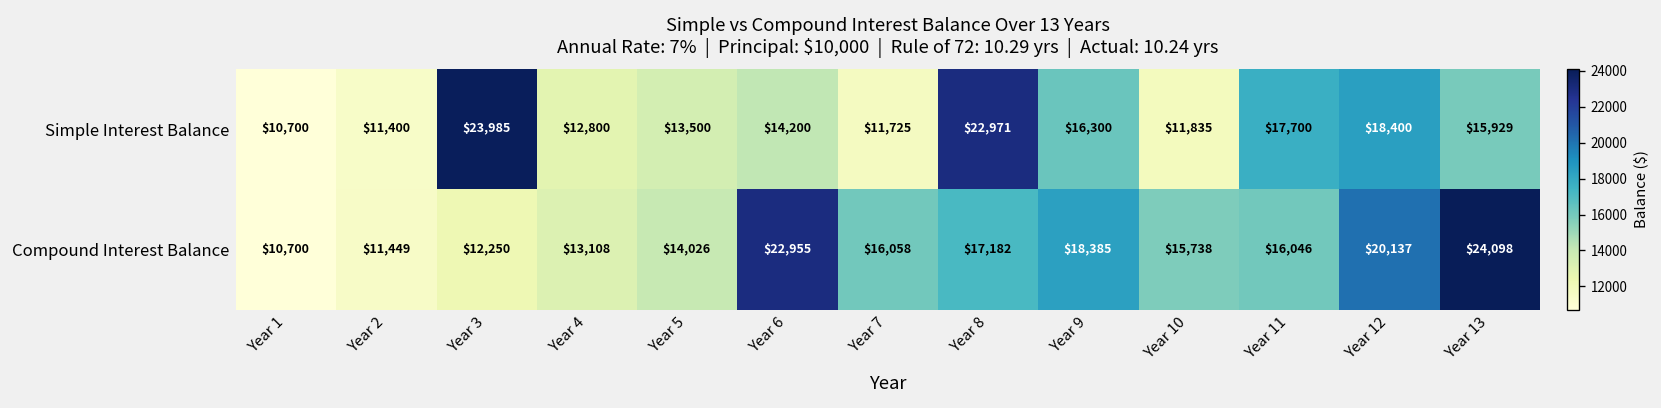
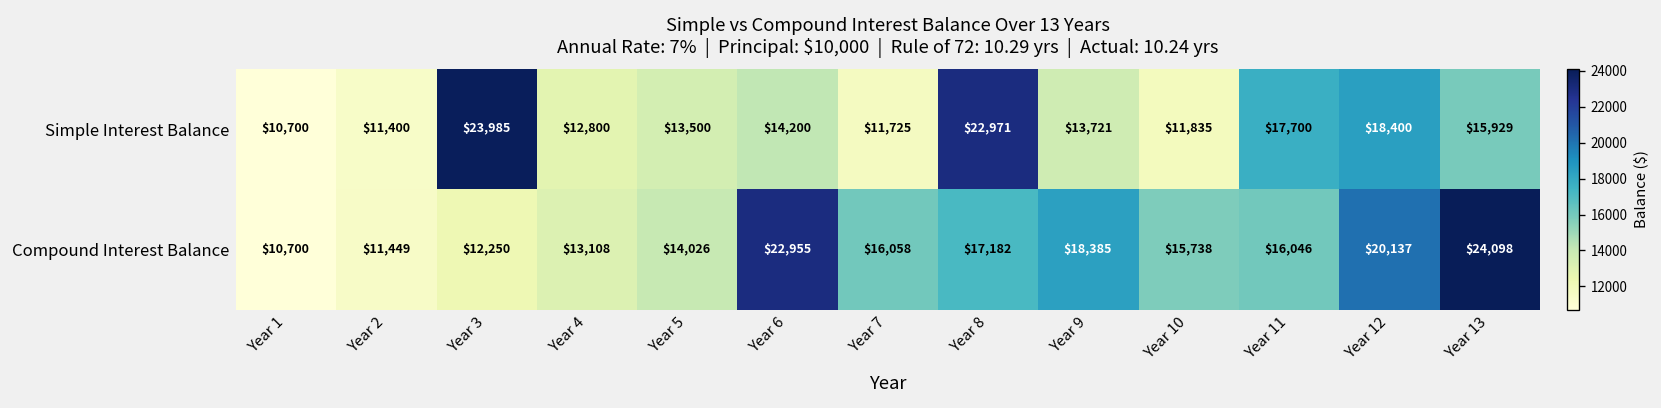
  {
    "Simple Interest Balance": {
      "Year 1": "$10,700",
      "Year 2": "$11,400",
      "Year 3": "$23,985",
      "Year 4": "$12,800",
      "Year 5": "$13,500",
      "Year 6": "$14,200",
      "Year 7": "$11,725",
      "Year 8": "$22,971",
-     "Year 9": "$16,300",
+     "Year 9": "$13,721",
      "Year 10": "$11,835",
      "Year 11": "$17,700",
      "Year 12": "$18,400",
      "Year 13": "$15,929"
    },
    "Compound Interest Balance": {
      "Year 1": "$10,700",
      "Year 2": "$11,449",
      "Year 3": "$12,250",
      "Year 4": "$13,108",
      "Year 5": "$14,026",
      "Year 6": "$22,955",
      "Year 7": "$16,058",
      "Year 8": "$17,182",
      "Year 9": "$18,385",
      "Year 10": "$15,738",
      "Year 11": "$16,046",
      "Year 12": "$20,137",
      "Year 13": "$24,098"
    }
  }
